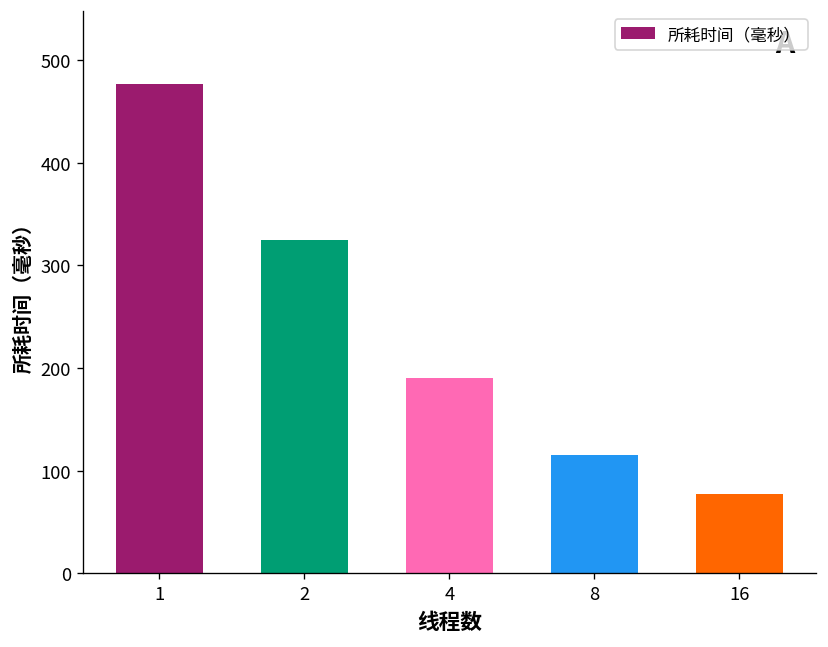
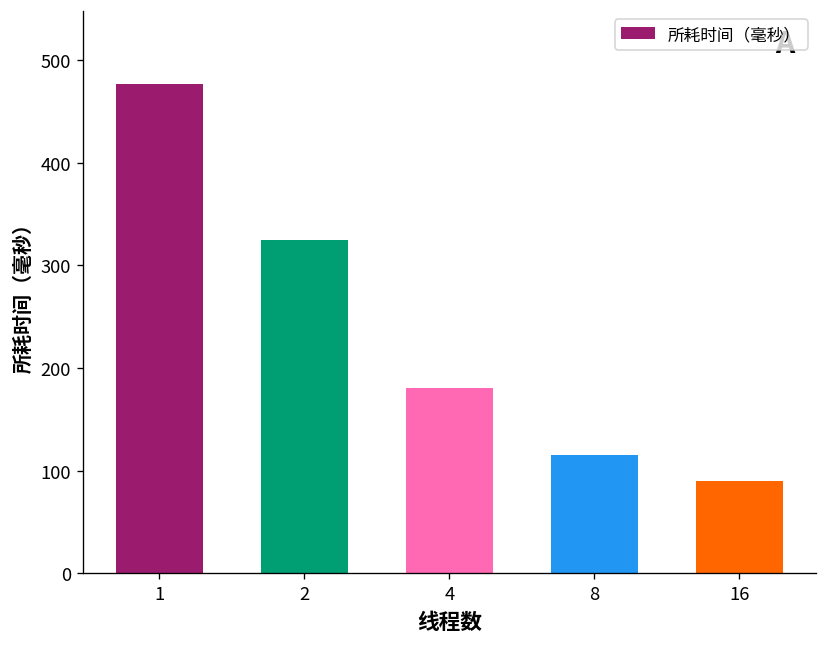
  {
    "1": 480,
    "2": 320,
-   "4": 190,
+   "4": 180,
    "8": 120,
-   "16": 80
+   "16": 90
  }
